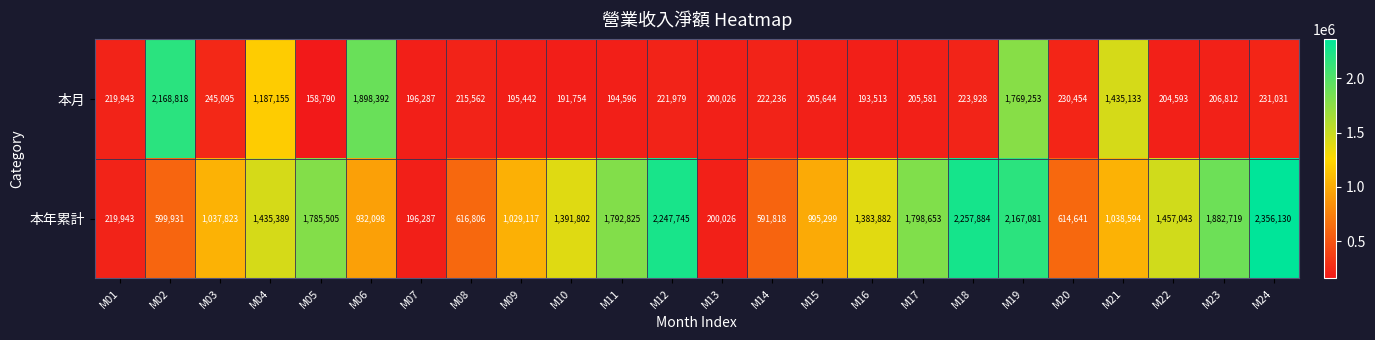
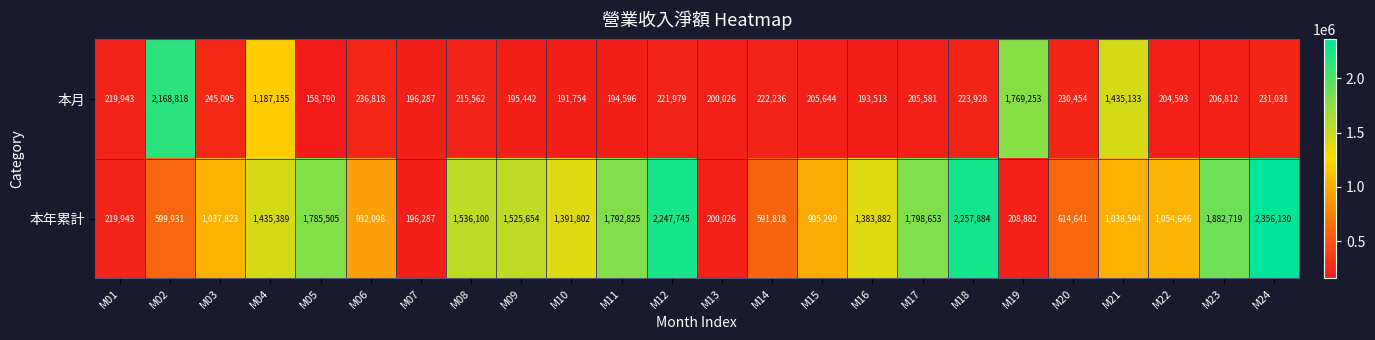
  {
    "本月": {
      "M01": "219,943",
      "M02": "2,168,818",
      "M03": "245,095",
      "M04": "1,187,155",
      "M05": "158,790",
-     "M06": "1,898,392",
+     "M06": "236,818",
      "M07": "196,287",
      "M08": "215,562",
      "M09": "195,442",
      "M10": "191,754",
      "M11": "194,596",
      "M12": "221,979",
      "M13": "200,026",
      "M14": "222,236",
      "M15": "205,644",
      "M16": "193,513",
      "M17": "205,581",
      "M18": "223,928",
      "M19": "1,769,253",
      "M20": "230,454",
      "M21": "1,435,133",
      "M22": "204,593",
      "M23": "206,812",
      "M24": "231,031"
    },
    "本年累計": {
      "M01": "219,943",
      "M02": "599,931",
      "M03": "1,037,823",
      "M04": "1,435,389",
      "M05": "1,785,505",
      "M06": "932,098",
      "M07": "196,287",
-     "M08": "616,806",
-     "M09": "1,029,117",
+     "M08": "1,536,100",
+     "M09": "1,525,654",
      "M10": "1,391,802",
      "M11": "1,792,825",
      "M12": "2,247,745",
      "M13": "200,026",
      "M14": "591,818",
      "M15": "995,299",
      "M16": "1,383,882",
      "M17": "1,798,653",
      "M18": "2,257,884",
-     "M19": "2,167,081",
+     "M19": "208,882",
      "M20": "614,641",
      "M21": "1,038,594",
-     "M22": "1,457,043",
+     "M22": "1,054,646",
      "M23": "1,882,719",
      "M24": "2,356,130"
    }
  }
